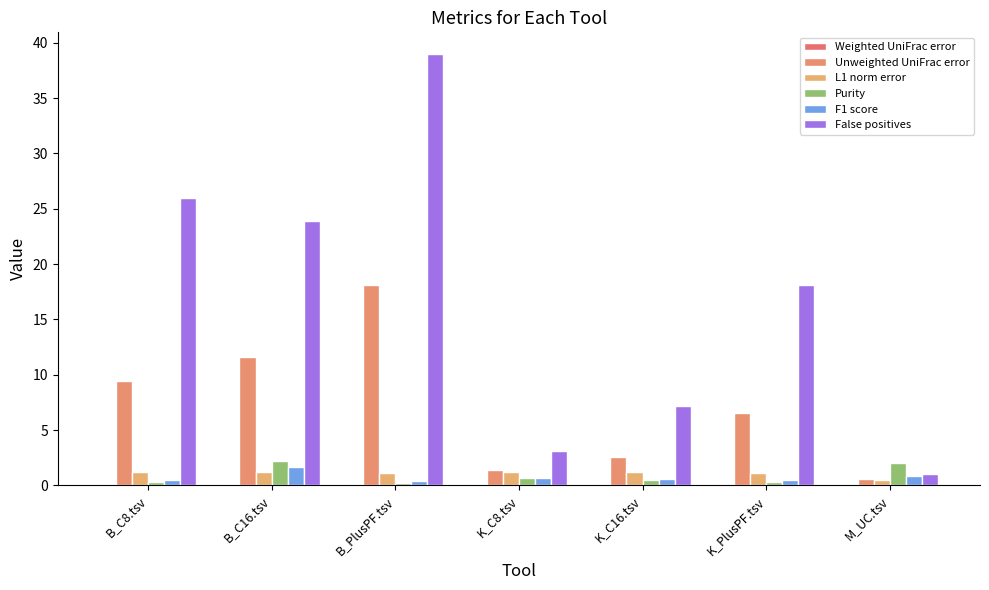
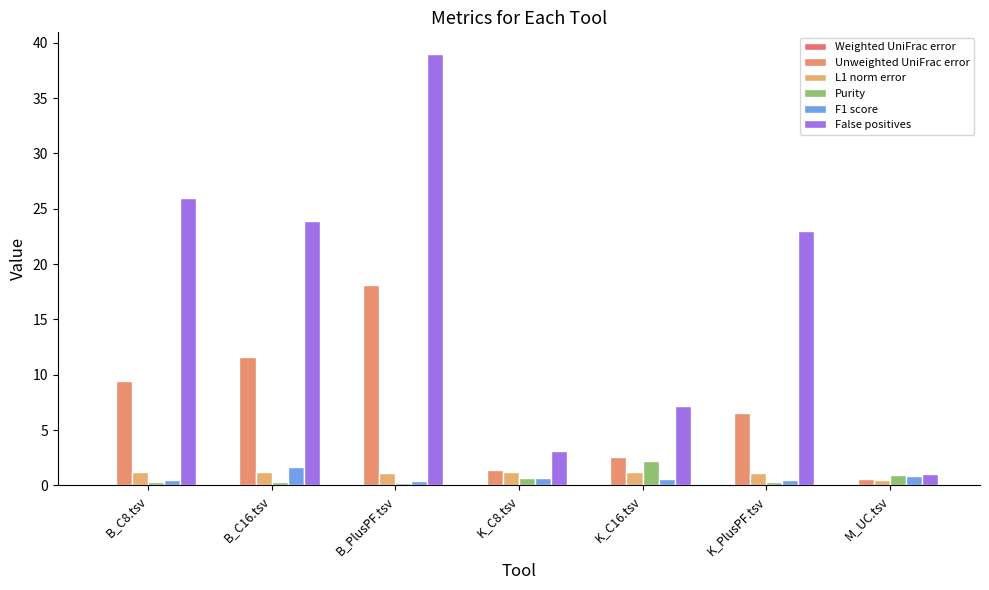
  {
    "Purity": {
      "B_C8.tsv": 0.3,
-     "B_C16.tsv": 2.2,
+     "B_C16.tsv": 0.3,
      "B_PlusPF.tsv": 0.2,
      "K_C8.tsv": 0.6,
-     "K_C16.tsv": 0.5,
+     "K_C16.tsv": 2.2,
      "K_PlusPF.tsv": 0.3,
-     "M_UC.tsv": 2.0
+     "M_UC.tsv": 0.9
    },
    "F1 score": {
      "B_C8.tsv": 0.4,
      "B_C16.tsv": 1.6,
      "B_PlusPF.tsv": 0.4,
      "K_C8.tsv": 0.7,
      "K_C16.tsv": 0.6,
      "K_PlusPF.tsv": 0.5,
      "M_UC.tsv": 0.9
    },
    "False positives": {
      "B_C8.tsv": 26.0,
      "B_C16.tsv": 23.9,
      "B_PlusPF.tsv": 39.0,
      "K_C8.tsv": 3.1,
      "K_C16.tsv": 7.2,
-     "K_PlusPF.tsv": 18.1,
+     "K_PlusPF.tsv": 23.0,
      "M_UC.tsv": 1.0
    }
  }
